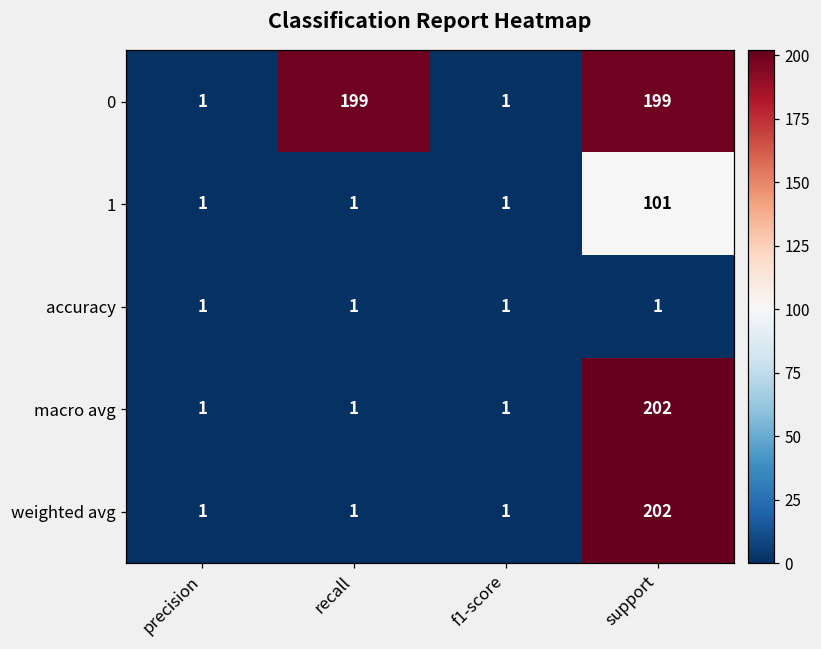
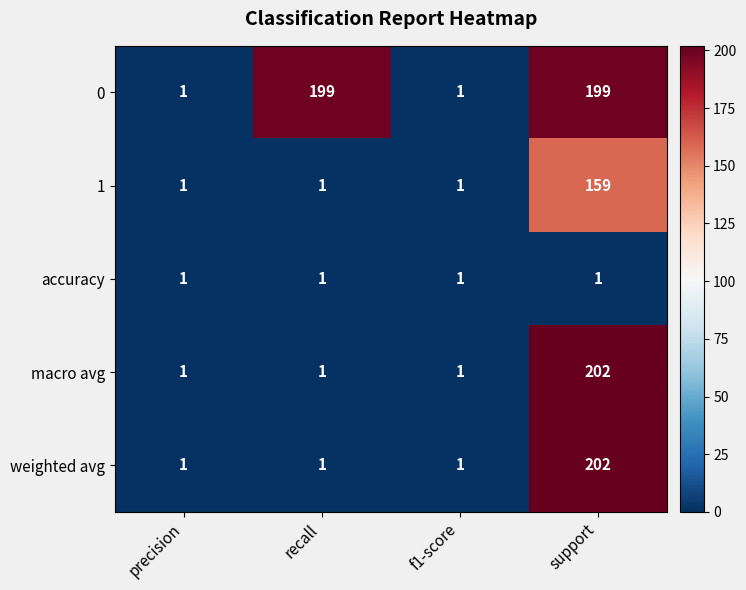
  {
    "0": {
      "precision": 1,
      "recall": 199,
      "f1-score": 1,
      "support": 199
    },
    "1": {
      "precision": 1,
      "recall": 1,
      "f1-score": 1,
-     "support": 101
+     "support": 159
    },
    "accuracy": {
      "precision": 1,
      "recall": 1,
      "f1-score": 1,
      "support": 1
    },
    "macro avg": {
      "precision": 1,
      "recall": 1,
      "f1-score": 1,
      "support": 202
    },
    "weighted avg": {
      "precision": 1,
      "recall": 1,
      "f1-score": 1,
      "support": 202
    }
  }
